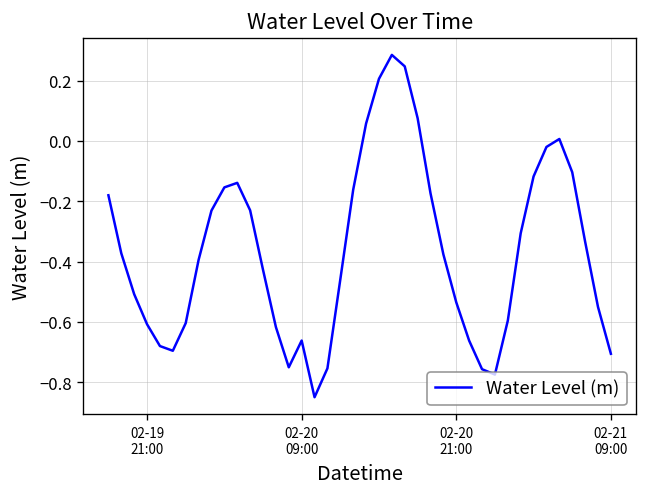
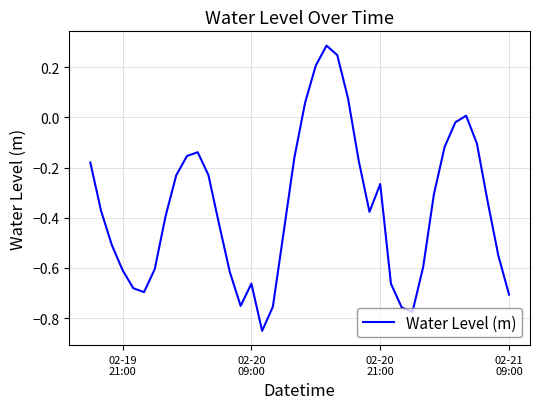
  {
    "02-19 21:00": -0.61,
    "02-20 09:00": -0.66,
-   "02-20 21:00": -0.54,
+   "02-20 21:00": -0.27,
    "02-21 09:00": -0.71
  }
